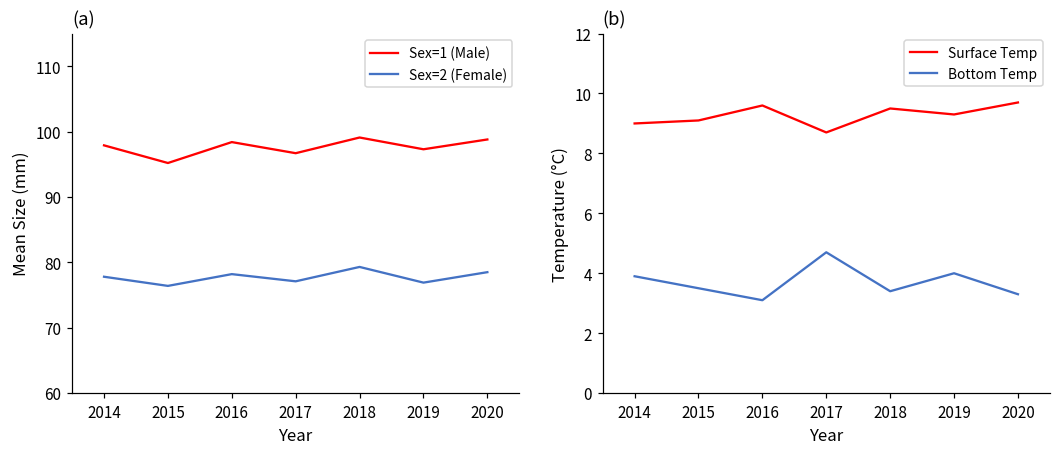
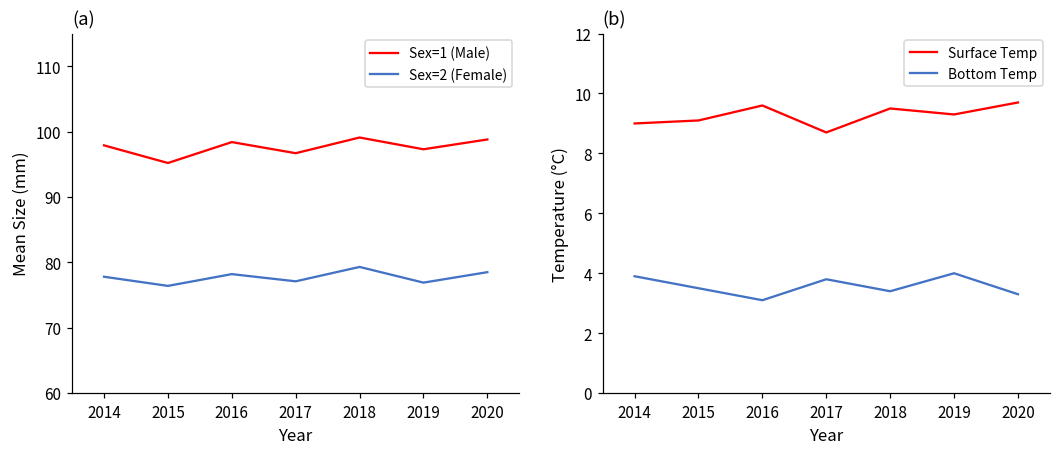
  {
    "(a)": {
      "Sex=1 (Male)": {
        "2014": 98,
        "2015": 95,
        "2016": 98,
        "2017": 97,
        "2018": 99,
        "2019": 97,
        "2020": 99
      },
      "Sex=2 (Female)": {
        "2014": 78,
        "2015": 76,
        "2016": 78,
        "2017": 77,
        "2018": 79,
        "2019": 77,
        "2020": 79
      }
    },
    "(b)": {
      "Surface Temp": {
        "2014": 9.0,
        "2015": 9.1,
        "2016": 9.6,
        "2017": 8.7,
        "2018": 9.5,
        "2019": 9.3,
        "2020": 9.7
      },
      "Bottom Temp": {
        "2014": 3.9,
        "2015": 3.5,
        "2016": 3.1,
-       "2017": 4.7,
+       "2017": 3.8,
        "2018": 3.4,
        "2019": 4.0,
        "2020": 3.3
      }
    }
  }
